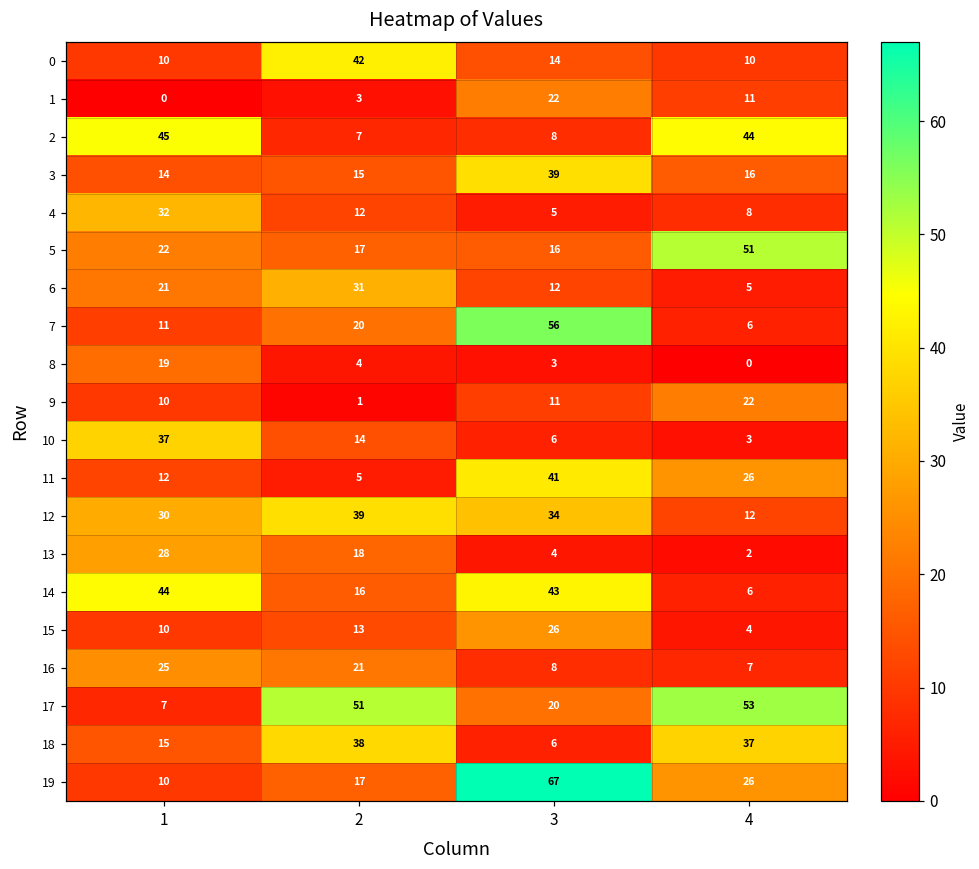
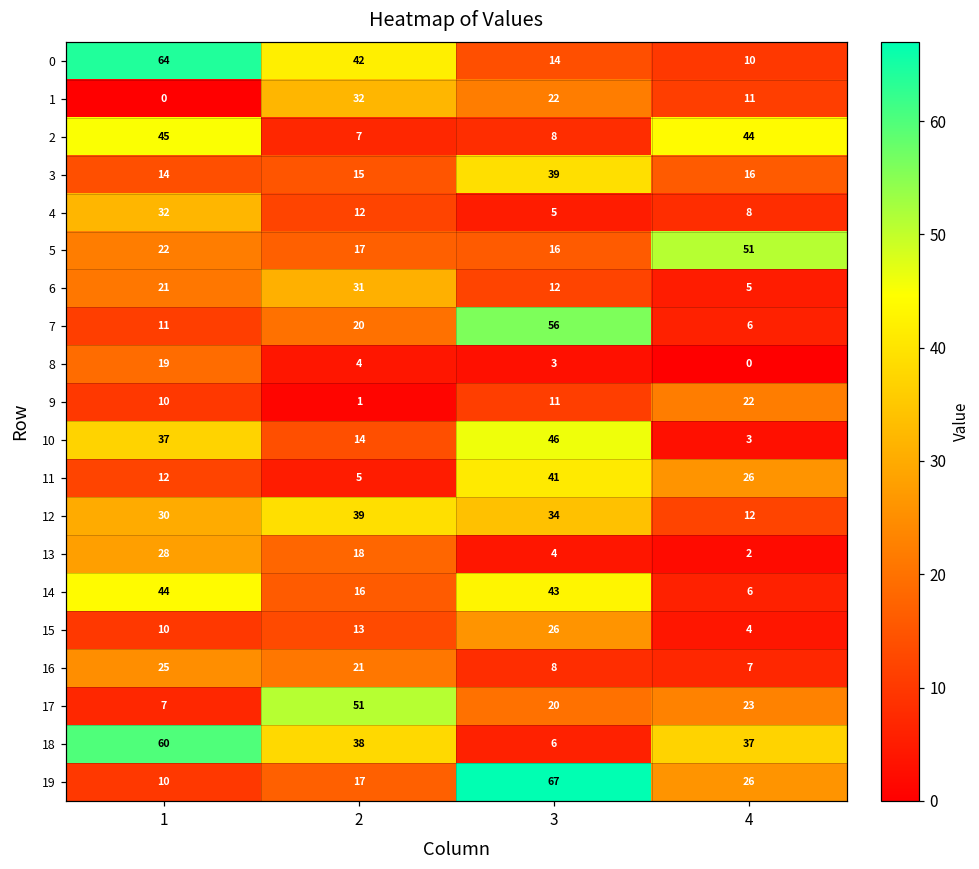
  {
    "0": {
-     "1": 10,
+     "1": 64,
      "2": 42,
      "3": 14,
      "4": 10
    },
    "1": {
      "1": 0,
-     "2": 3,
+     "2": 32,
      "3": 22,
      "4": 11
    },
    "2": {
      "1": 45,
      "2": 7,
      "3": 8,
      "4": 44
    },
    "3": {
      "1": 14,
      "2": 15,
      "3": 39,
      "4": 16
    },
    "4": {
      "1": 32,
      "2": 12,
      "3": 5,
      "4": 8
    },
    "5": {
      "1": 22,
      "2": 17,
      "3": 16,
      "4": 51
    },
    "6": {
      "1": 21,
      "2": 31,
      "3": 12,
      "4": 5
    },
    "7": {
      "1": 11,
      "2": 20,
      "3": 56,
      "4": 6
    },
    "8": {
      "1": 19,
      "2": 4,
      "3": 3,
      "4": 0
    },
    "9": {
      "1": 10,
      "2": 1,
      "3": 11,
      "4": 22
    },
    "10": {
      "1": 37,
      "2": 14,
-     "3": 6,
+     "3": 46,
      "4": 3
    },
    "11": {
      "1": 12,
      "2": 5,
      "3": 41,
      "4": 26
    },
    "12": {
      "1": 30,
      "2": 39,
      "3": 34,
      "4": 12
    },
    "13": {
      "1": 28,
      "2": 18,
      "3": 4,
      "4": 2
    },
    "14": {
      "1": 44,
      "2": 16,
      "3": 43,
      "4": 6
    },
    "15": {
      "1": 10,
      "2": 13,
      "3": 26,
      "4": 4
    },
    "16": {
      "1": 25,
      "2": 21,
      "3": 8,
      "4": 7
    },
    "17": {
      "1": 7,
      "2": 51,
      "3": 20,
-     "4": 53
+     "4": 23
    },
    "18": {
-     "1": 15,
+     "1": 60,
      "2": 38,
      "3": 6,
      "4": 37
    },
    "19": {
      "1": 10,
      "2": 17,
      "3": 67,
      "4": 26
    }
  }
